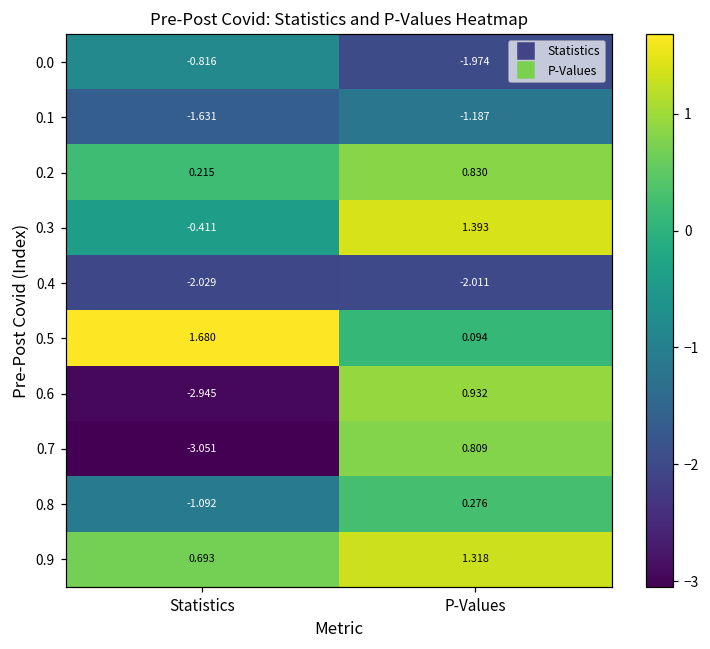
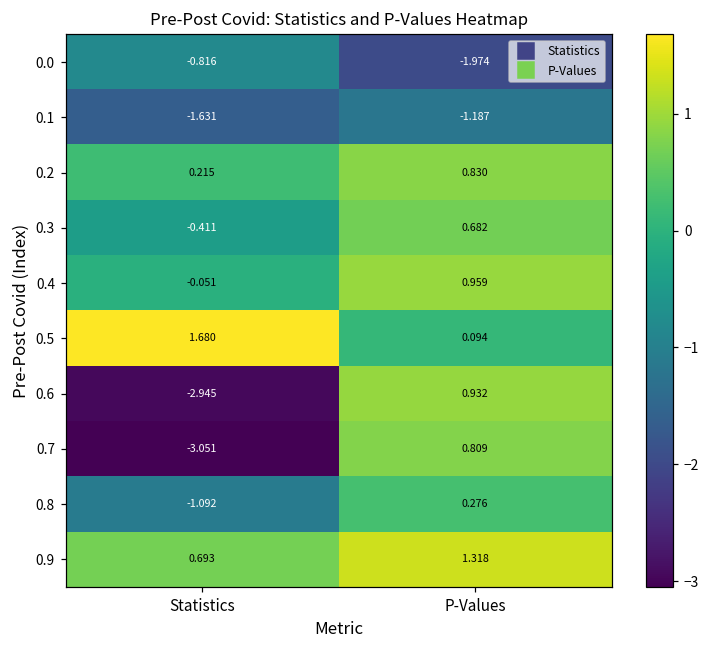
  {
    "0.0": {
      "Statistics": -0.816,
      "P-Values": -1.974
    },
    "0.1": {
      "Statistics": -1.631,
      "P-Values": -1.187
    },
    "0.2": {
      "Statistics": 0.215,
      "P-Values": 0.830
    },
    "0.3": {
      "Statistics": -0.411,
-     "P-Values": 1.393
+     "P-Values": 0.682
    },
    "0.4": {
-     "Statistics": -2.029,
-     "P-Values": -2.011
+     "Statistics": -0.051,
+     "P-Values": 0.959
    },
    "0.5": {
      "Statistics": 1.680,
      "P-Values": 0.094
    },
    "0.6": {
      "Statistics": -2.945,
      "P-Values": 0.932
    },
    "0.7": {
      "Statistics": -3.051,
      "P-Values": 0.809
    },
    "0.8": {
      "Statistics": -1.092,
      "P-Values": 0.276
    },
    "0.9": {
      "Statistics": 0.693,
      "P-Values": 1.318
    }
  }
